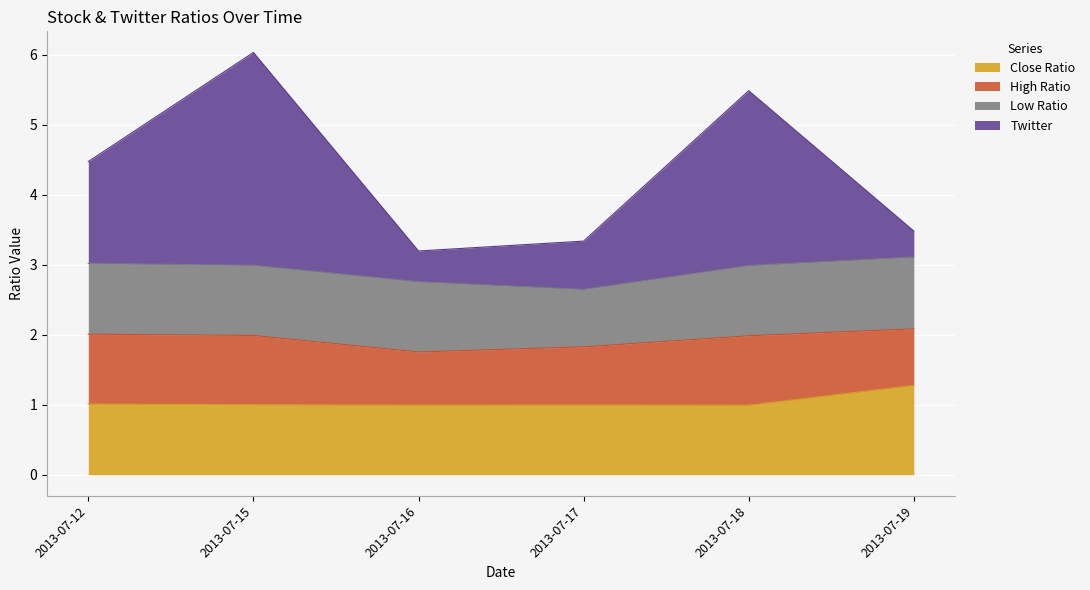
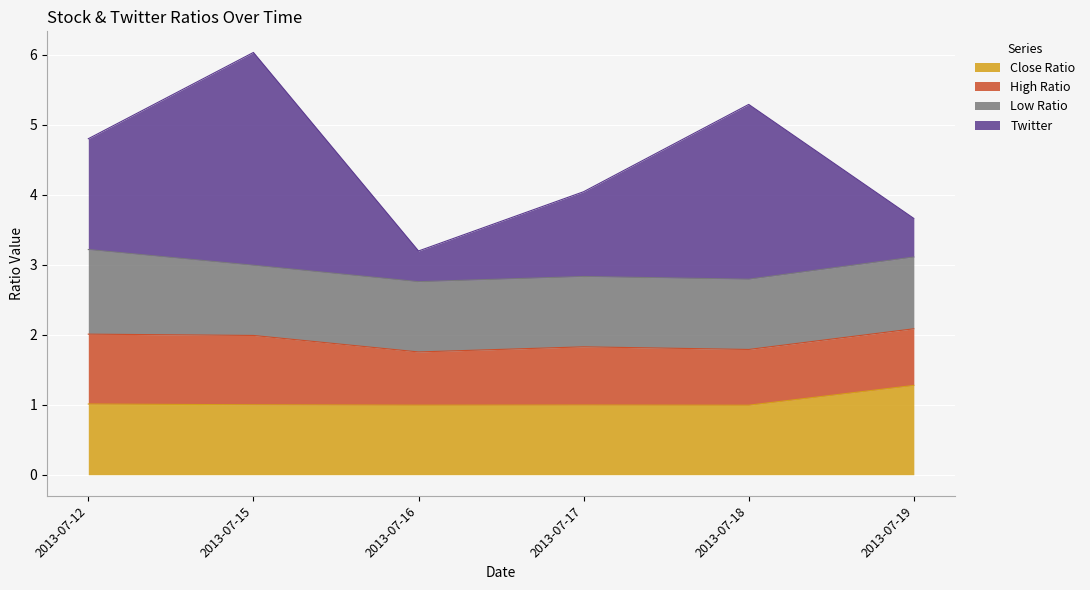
  {
    "Close Ratio": {
      "2013-07-12": 1.0,
      "2013-07-15": 1.0,
      "2013-07-16": 1.0,
      "2013-07-17": 1.0,
      "2013-07-18": 1.0,
      "2013-07-19": 1.3
    },
    "High Ratio": {
      "2013-07-12": 1.0,
      "2013-07-15": 1.0,
      "2013-07-16": 0.8,
      "2013-07-17": 0.8,
-     "2013-07-18": 1.0,
+     "2013-07-18": 0.8,
      "2013-07-19": 0.8
    },
    "Low Ratio": {
-     "2013-07-12": 1.0,
+     "2013-07-12": 1.2,
      "2013-07-15": 1.0,
      "2013-07-16": 1.0,
-     "2013-07-17": 0.8,
+     "2013-07-17": 1.0,
      "2013-07-18": 1.0,
      "2013-07-19": 1.0
    },
    "Twitter": {
-     "2013-07-12": 1.5,
+     "2013-07-12": 1.6,
      "2013-07-15": 3.0,
      "2013-07-16": 0.4,
-     "2013-07-17": 0.7,
+     "2013-07-17": 1.2,
      "2013-07-18": 2.5,
-     "2013-07-19": 0.4
+     "2013-07-19": 0.6
    }
  }
